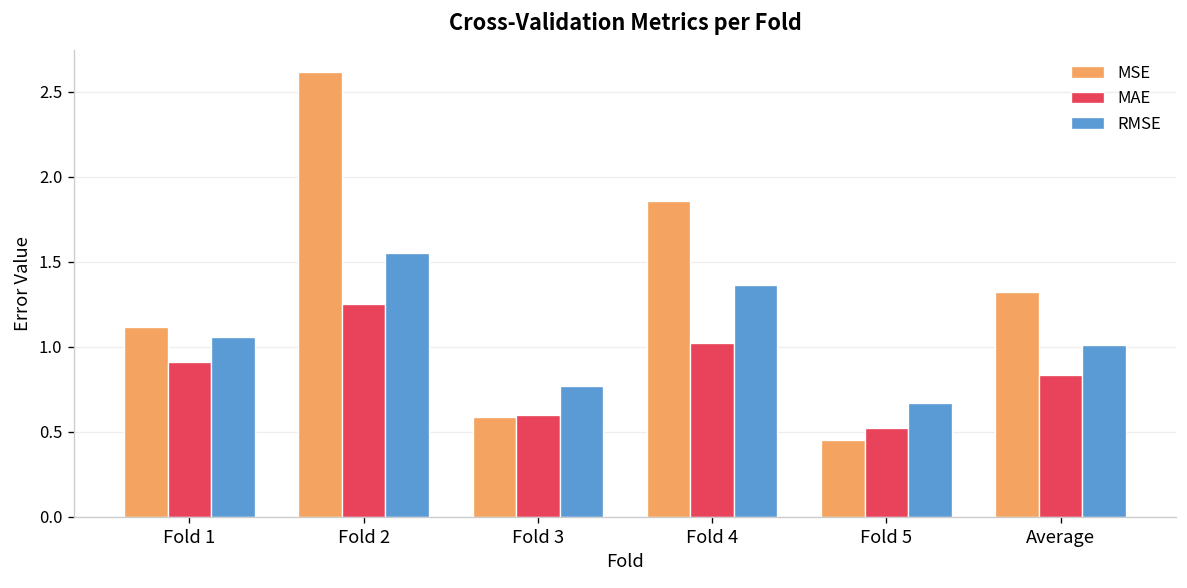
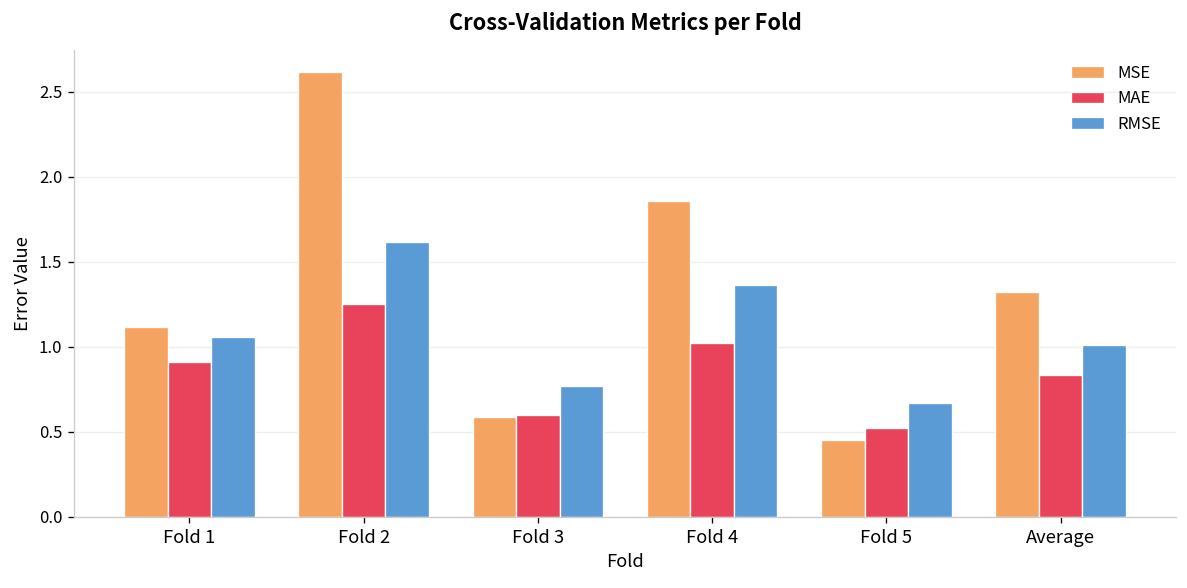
  {
    "MSE": {
      "Fold 1": 1.11,
      "Fold 2": 2.62,
      "Fold 3": 0.59,
      "Fold 4": 1.86,
      "Fold 5": 0.45,
      "Average": 1.33
    },
    "MAE": {
      "Fold 1": 0.91,
      "Fold 2": 1.25,
      "Fold 3": 0.60,
      "Fold 4": 1.02,
      "Fold 5": 0.52,
      "Average": 0.84
    },
    "RMSE": {
      "Fold 1": 1.06,
-     "Fold 2": 1.55,
+     "Fold 2": 1.62,
      "Fold 3": 0.77,
      "Fold 4": 1.36,
      "Fold 5": 0.67,
      "Average": 1.01
    }
  }
